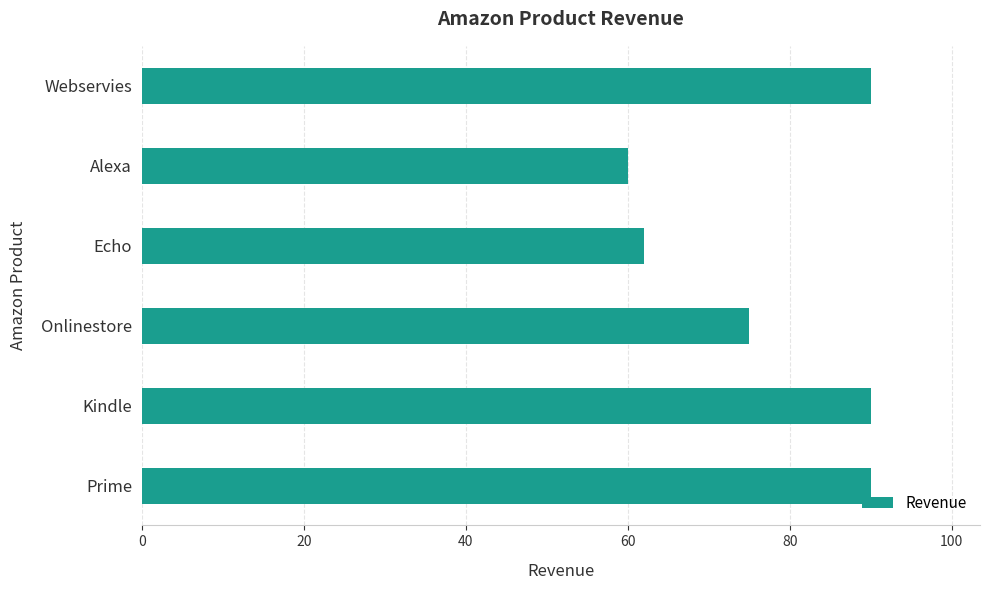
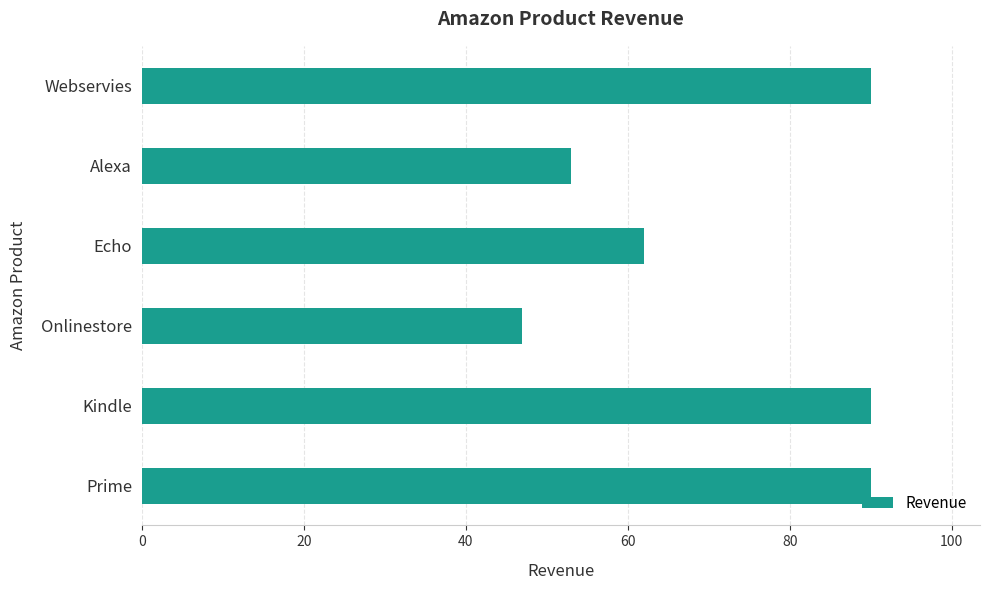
  {
    "Webservies": 90,
-   "Alexa": 60,
+   "Alexa": 53,
    "Echo": 62,
-   "Onlinestore": 75,
+   "Onlinestore": 47,
    "Kindle": 90,
    "Prime": 90
  }
